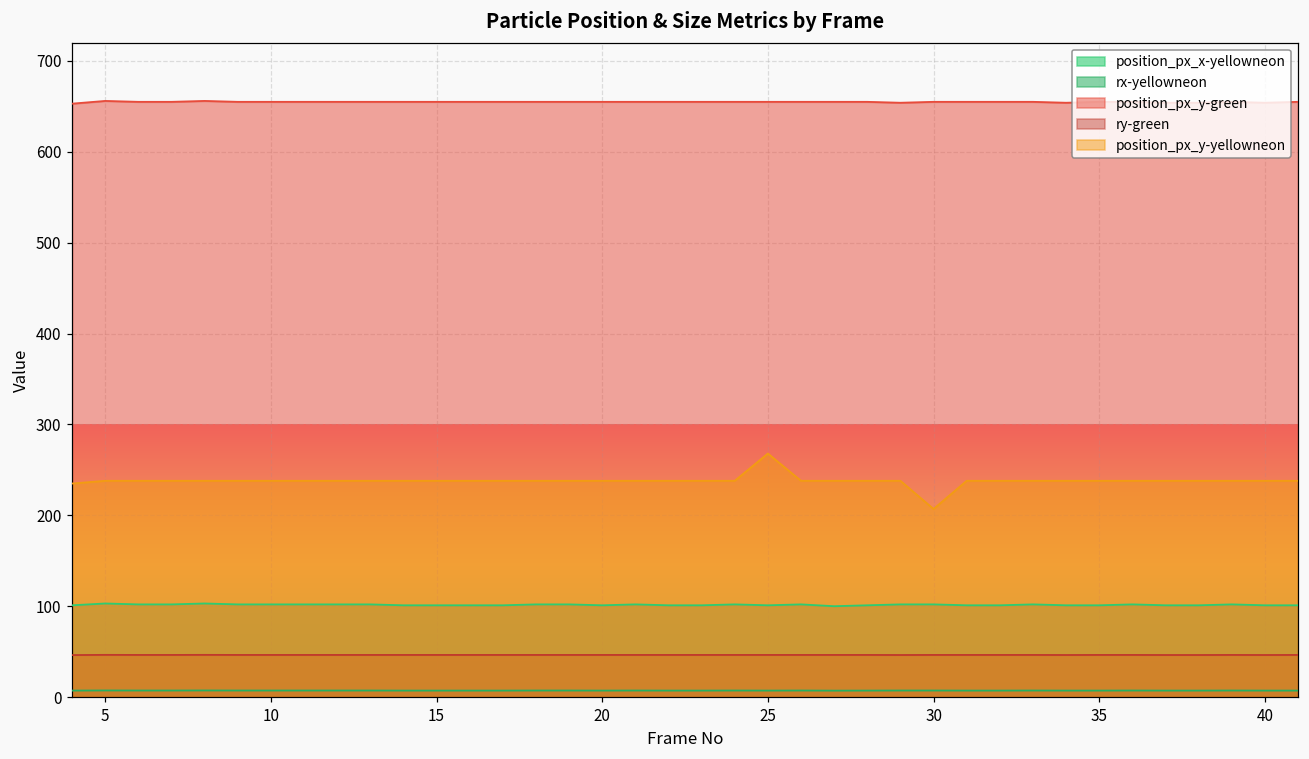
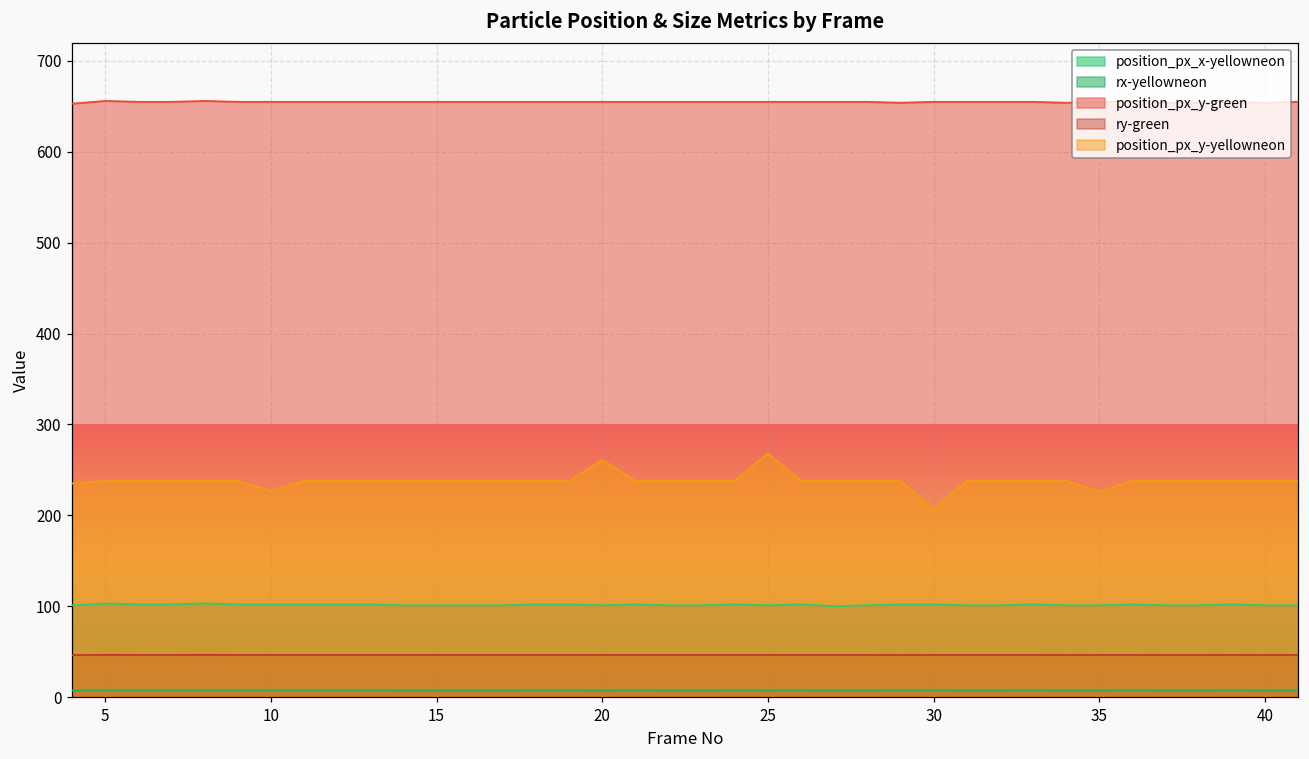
  {
    "position_px_y-yellowneon": {
      "5": 240,
-     "10": 240,
+     "10": 230,
      "15": 240,
-     "20": 240,
+     "20": 260,
      "25": 270,
      "30": 210,
-     "35": 240,
+     "35": 230,
      "40": 240
    }
  }
